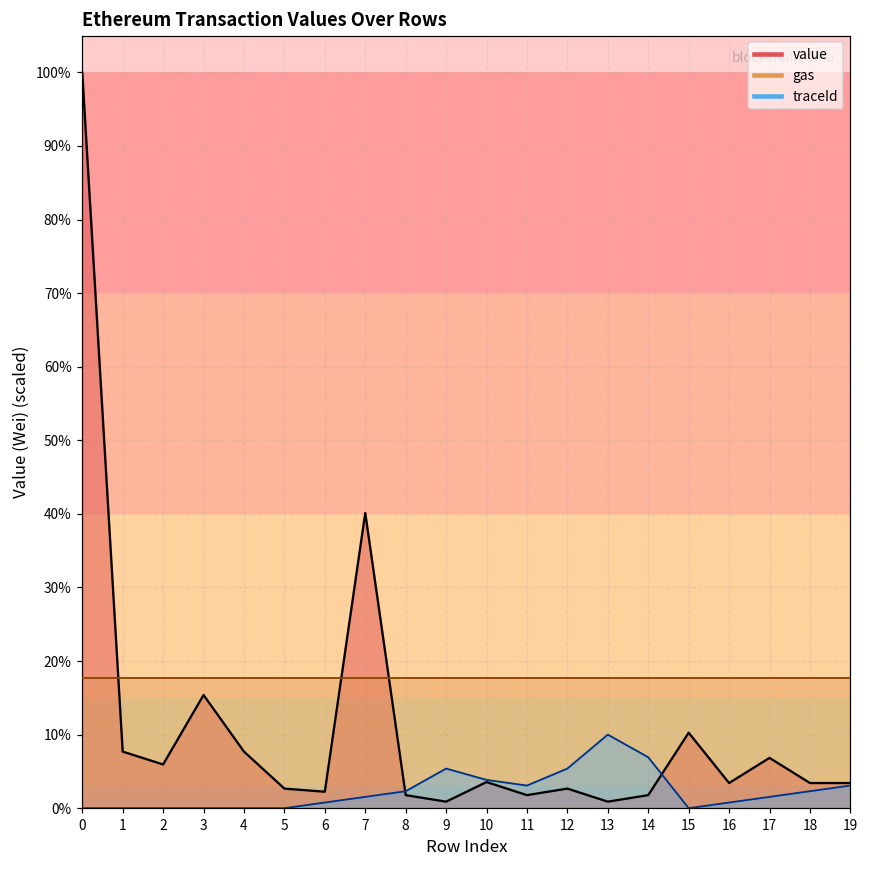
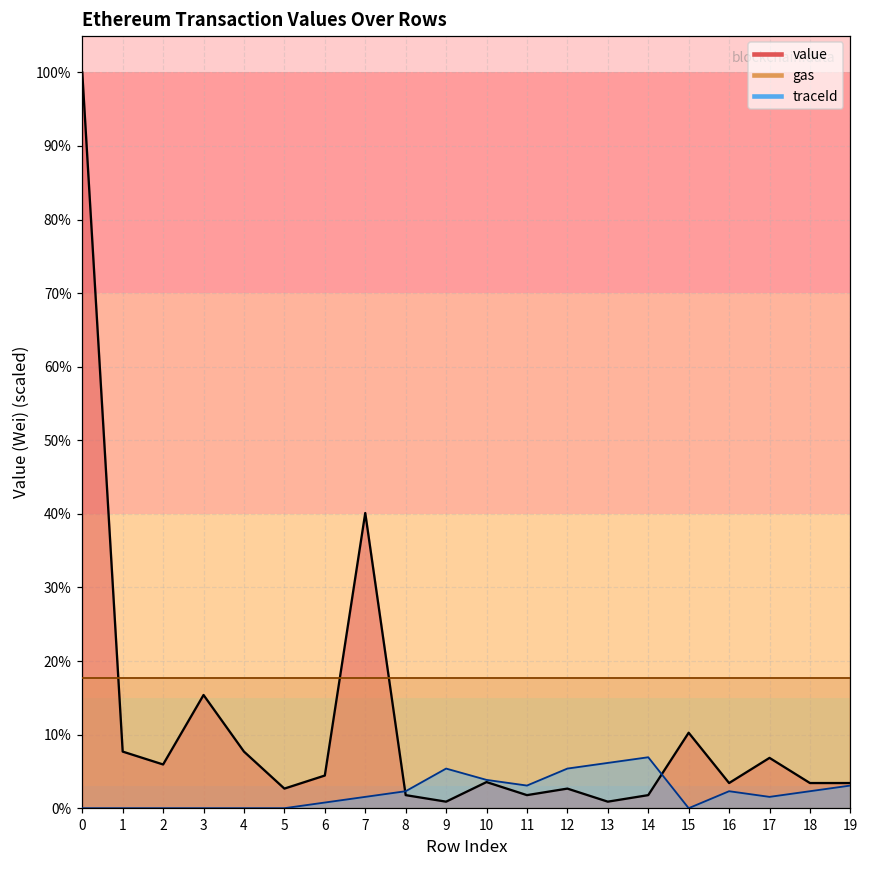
  {
    "value": {
      "0": "100%",
      "1": "8%",
      "2": "6%",
      "3": "15%",
      "4": "8%",
      "5": "3%",
-     "6": "2%",
+     "6": "4%",
      "7": "40%",
      "8": "2%",
      "9": "1%",
      "11": "2%",
      "12": "3%",
      "13": "1%",
      "14": "2%",
      "15": "10%",
      "16": "3%",
      "17": "7%",
      "18": "3%"
    },
    "gas": {
      "0": "18%",
      "1": "18%",
      "2": "18%",
      "3": "18%",
      "4": "18%",
      "5": "18%",
      "6": "18%",
      "7": "18%",
      "8": "18%",
      "9": "18%",
      "10": "18%",
      "11": "18%",
      "12": "18%",
      "13": "18%",
      "14": "18%",
      "15": "18%",
      "16": "18%",
      "17": "18%",
      "18": "18%",
      "19": "18%"
    },
    "traceId": {
      "0": "0%",
      "1": "0%",
      "2": "0%",
      "3": "0%",
      "4": "0%",
      "5": "0%",
      "6": "1%",
      "7": "2%",
      "8": "2%",
      "9": "5%",
      "11": "3%",
      "12": "5%",
-     "13": "10%",
+     "13": "6%",
      "14": "7%",
      "15": "0%",
-     "16": "1%",
+     "16": "2%",
      "17": "2%",
      "18": "2%"
    }
  }
